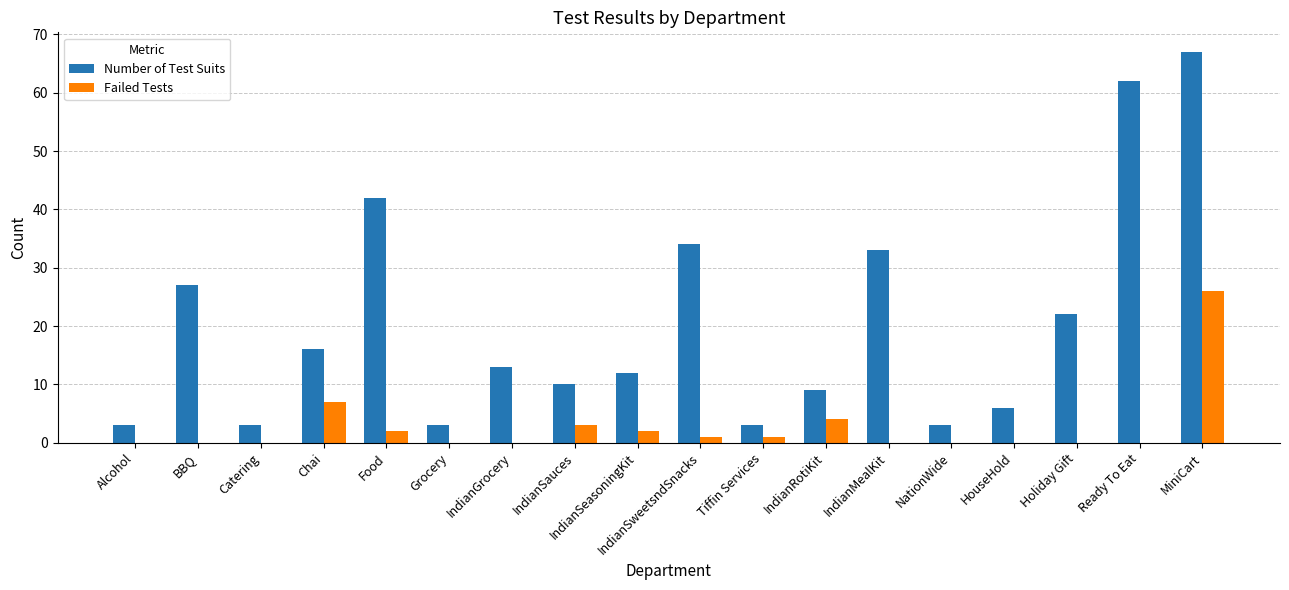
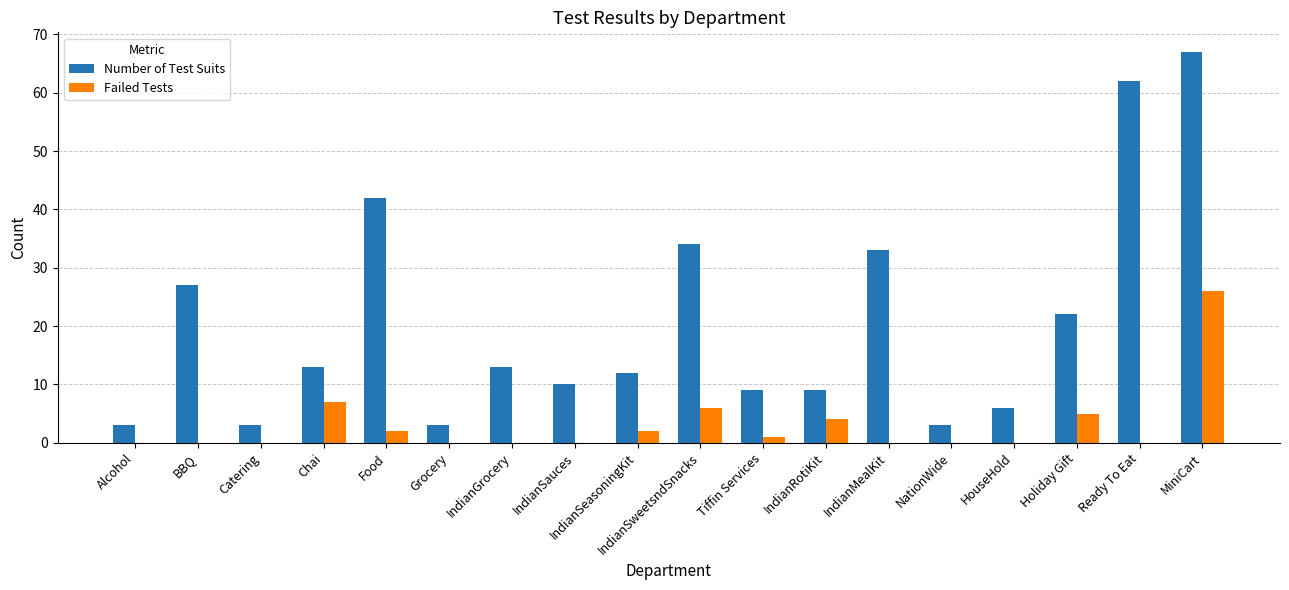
  {
    "Number of Test Suits": {
      "Alcohol": 3,
      "BBQ": 27,
      "Catering": 3,
-     "Chai": 16,
+     "Chai": 13,
      "Food": 42,
      "Grocery": 3,
      "IndianGrocery": 13,
      "IndianSauces": 10,
      "IndianSeasoningKit": 12,
      "IndianSweetsndSnacks": 34,
-     "Tiffin Services": 3,
+     "Tiffin Services": 9,
      "IndianRotiKit": 9,
      "IndianMealKit": 33,
      "NationWide": 3,
      "HouseHold": 6,
      "Holiday Gift": 22,
      "Ready To Eat": 62,
      "MiniCart": 67
    },
    "Failed Tests": {
      "Alcohol": 0,
      "BBQ": 0,
      "Catering": 0,
      "Chai": 7,
      "Food": 2,
      "Grocery": 0,
      "IndianGrocery": 0,
-     "IndianSauces": 3,
+     "IndianSauces": 0,
      "IndianSeasoningKit": 2,
-     "IndianSweetsndSnacks": 1,
+     "IndianSweetsndSnacks": 6,
      "Tiffin Services": 1,
      "IndianRotiKit": 4,
      "IndianMealKit": 0,
      "NationWide": 0,
      "HouseHold": 0,
-     "Holiday Gift": 0,
+     "Holiday Gift": 5,
      "Ready To Eat": 0,
      "MiniCart": 26
    }
  }
